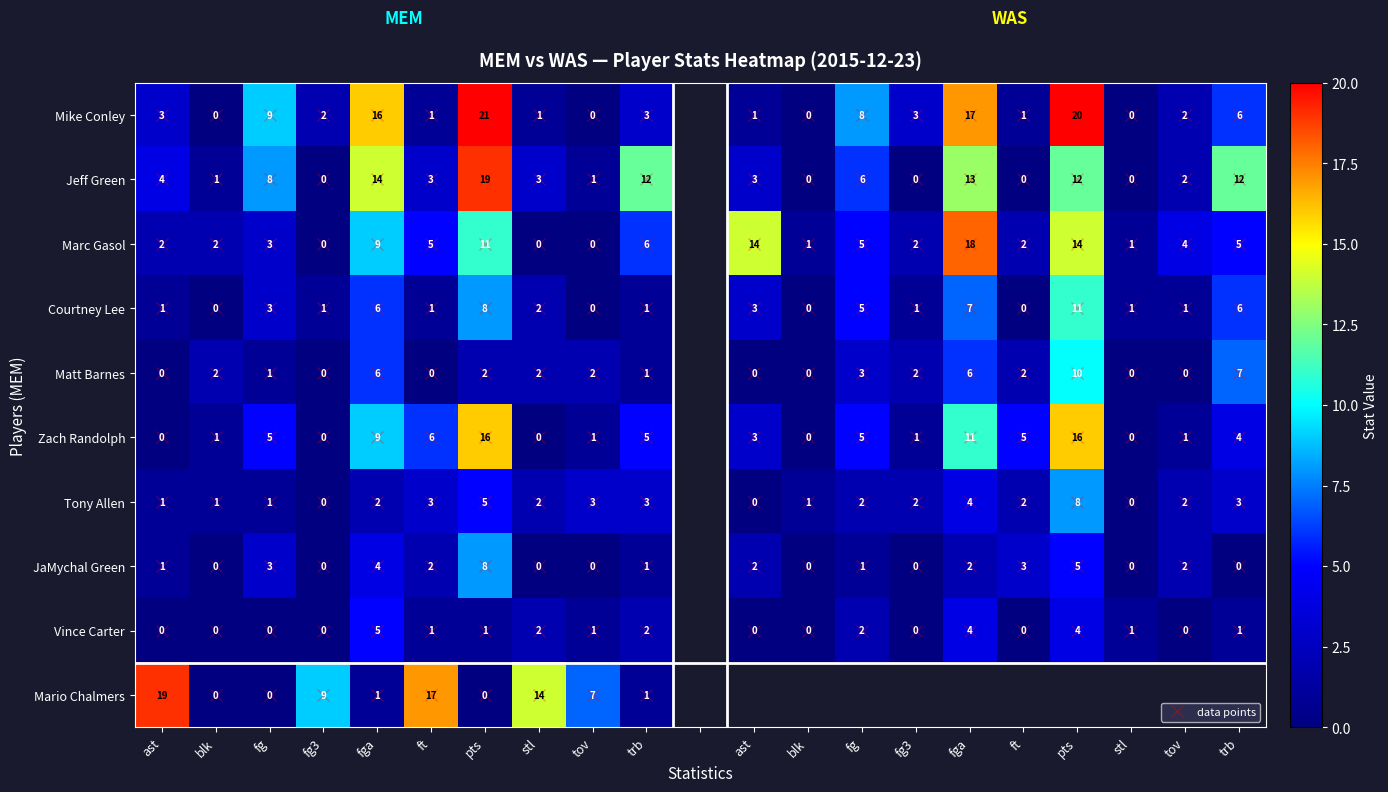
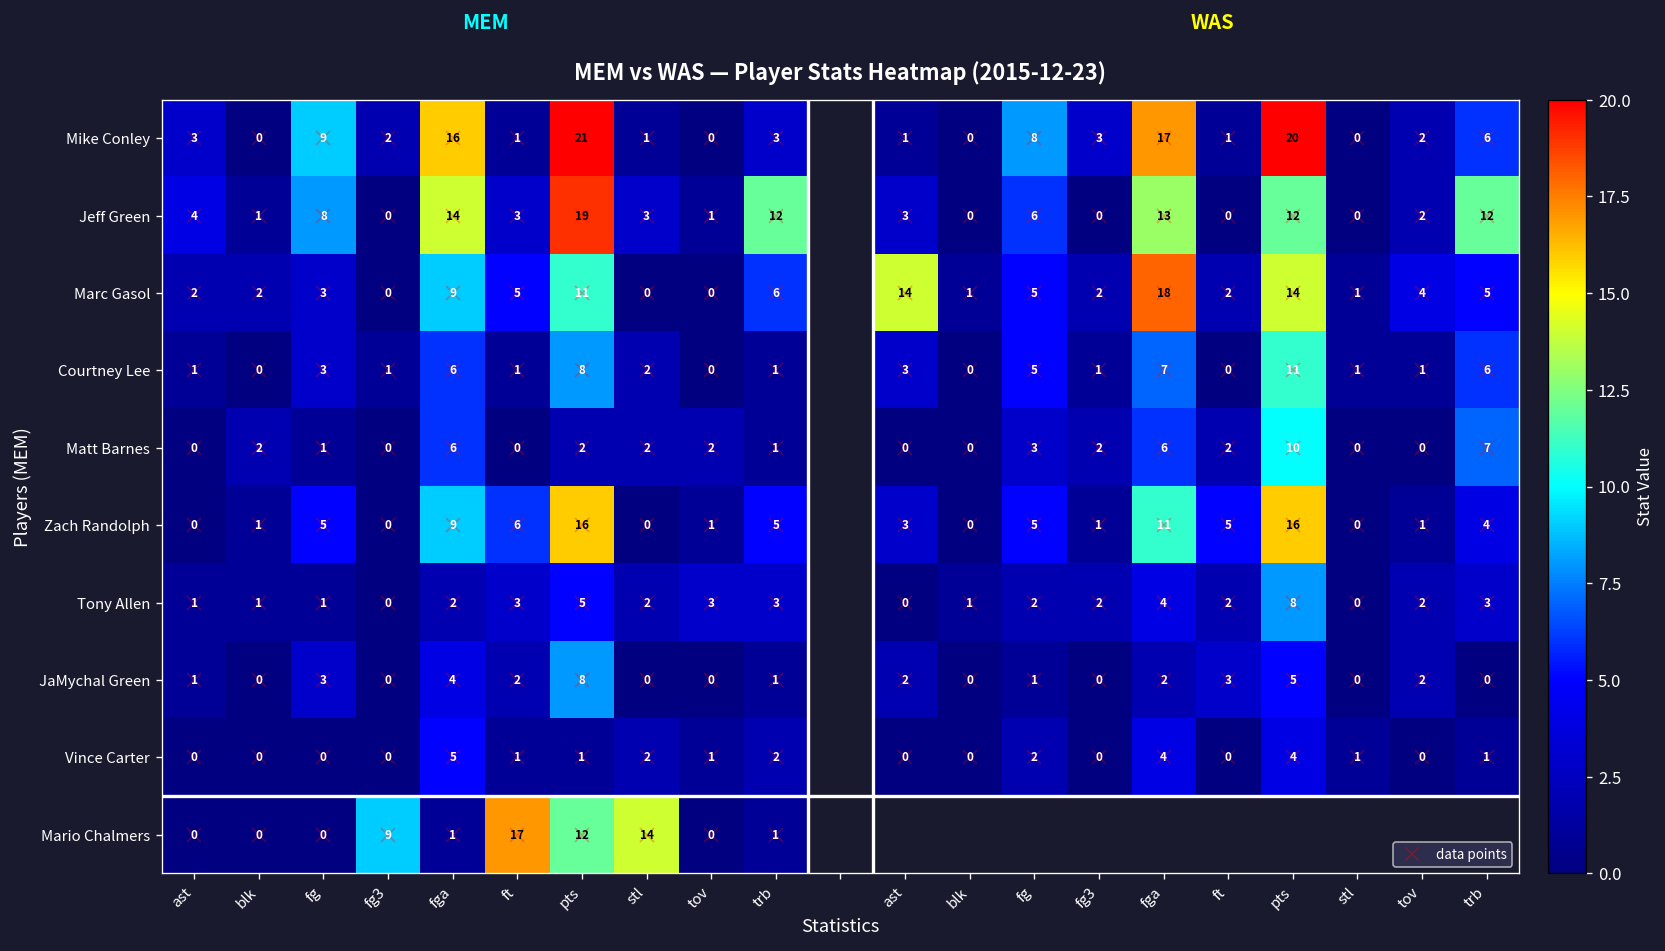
  {
    "Mario Chalmers": {
-     "ast": 19,
-     "pts": 0,
-     "tov": 7
+     "ast": 0,
+     "pts": 12,
+     "tov": 0
    }
  }
